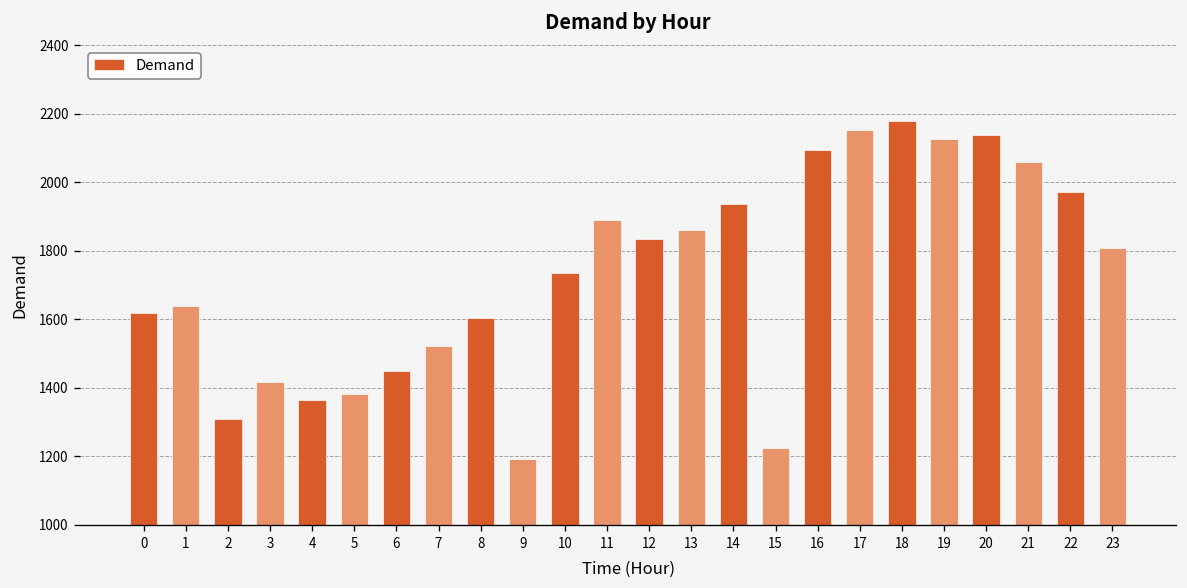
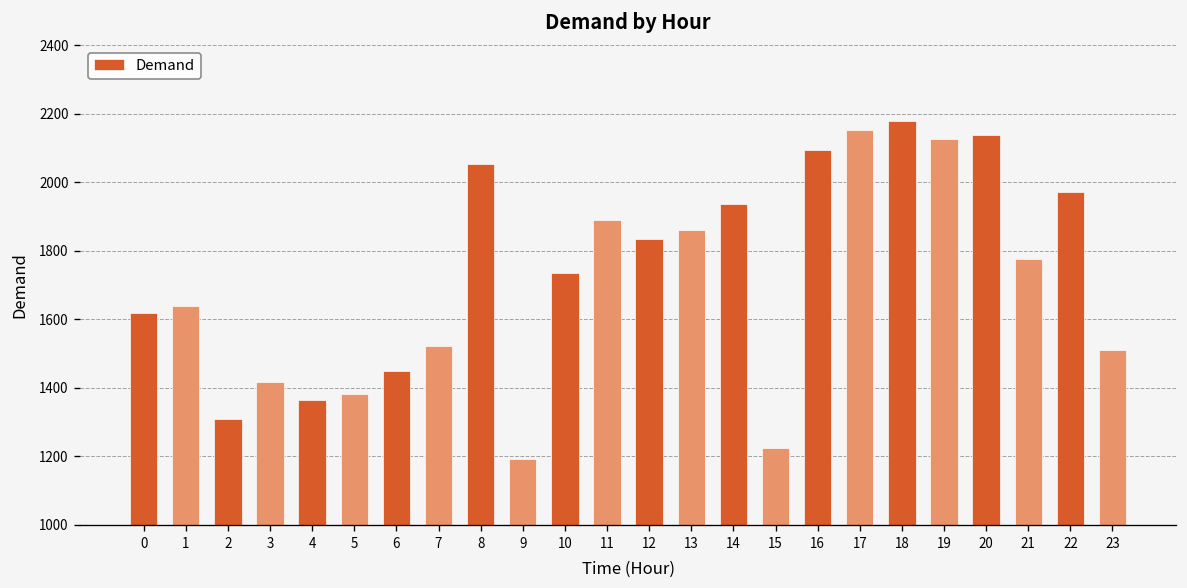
  {
    "0": 1620,
    "1": 1640,
    "2": 1310,
    "3": 1420,
    "4": 1360,
    "5": 1380,
    "6": 1450,
    "7": 1520,
-   "8": 1600,
+   "8": 2050,
    "9": 1190,
    "10": 1740,
    "11": 1890,
    "12": 1840,
    "13": 1860,
    "14": 1940,
    "15": 1220,
    "16": 2100,
    "17": 2150,
    "18": 2180,
    "19": 2130,
    "20": 2140,
-   "21": 2060,
+   "21": 1780,
    "22": 1970,
-   "23": 1810
+   "23": 1510
  }
